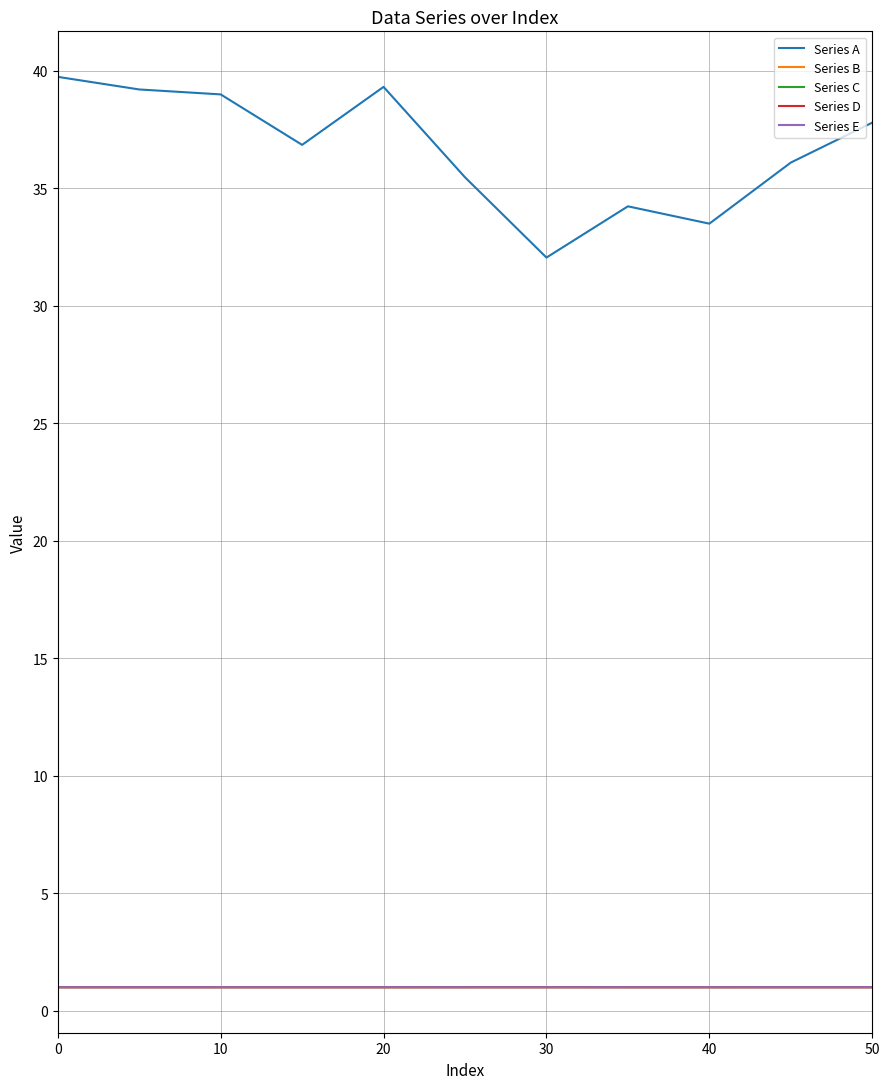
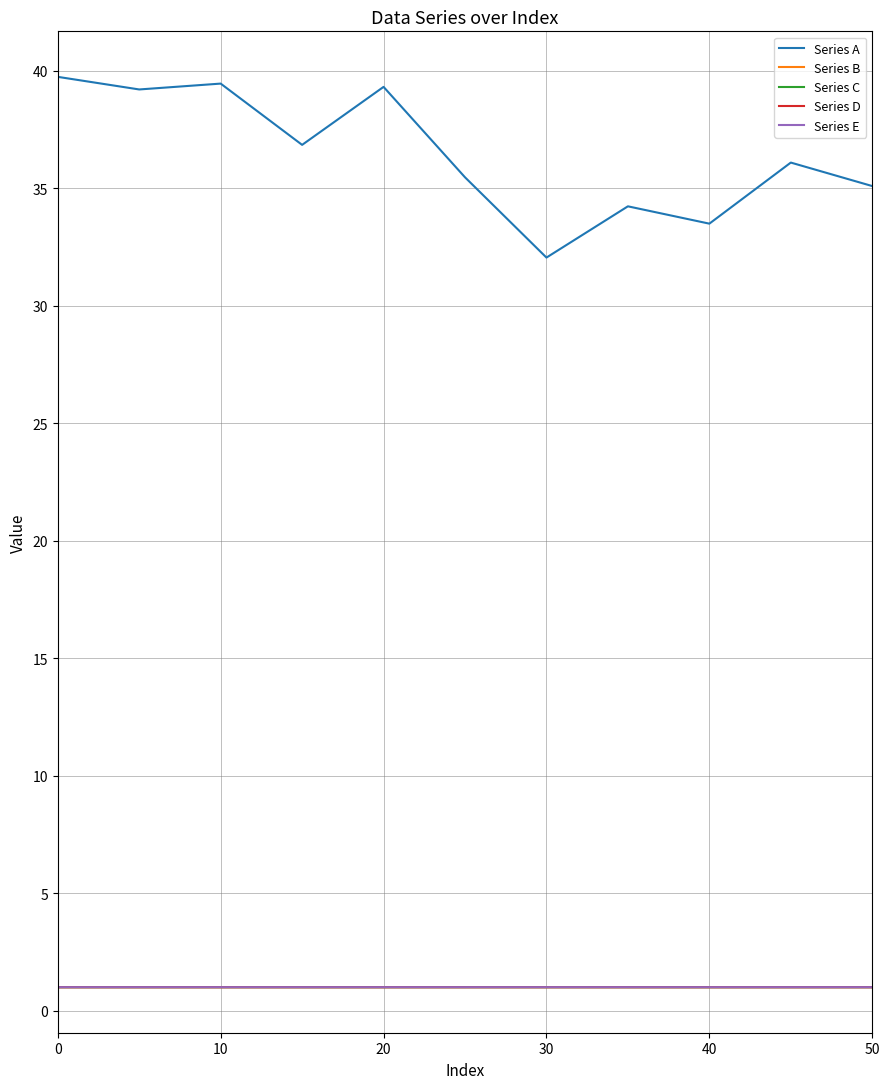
  {
    "Series A": {
      "0": 39.7,
-     "10": 39.0,
+     "10": 39.5,
      "20": 39.3,
      "30": 32.1,
      "40": 33.5,
-     "50": 37.8
+     "50": 35.1
    },
    "Series E": {
      "0": 1.0,
      "10": 1.0,
      "20": 1.0,
      "30": 1.0,
      "40": 1.0,
      "50": 1.0
    }
  }
